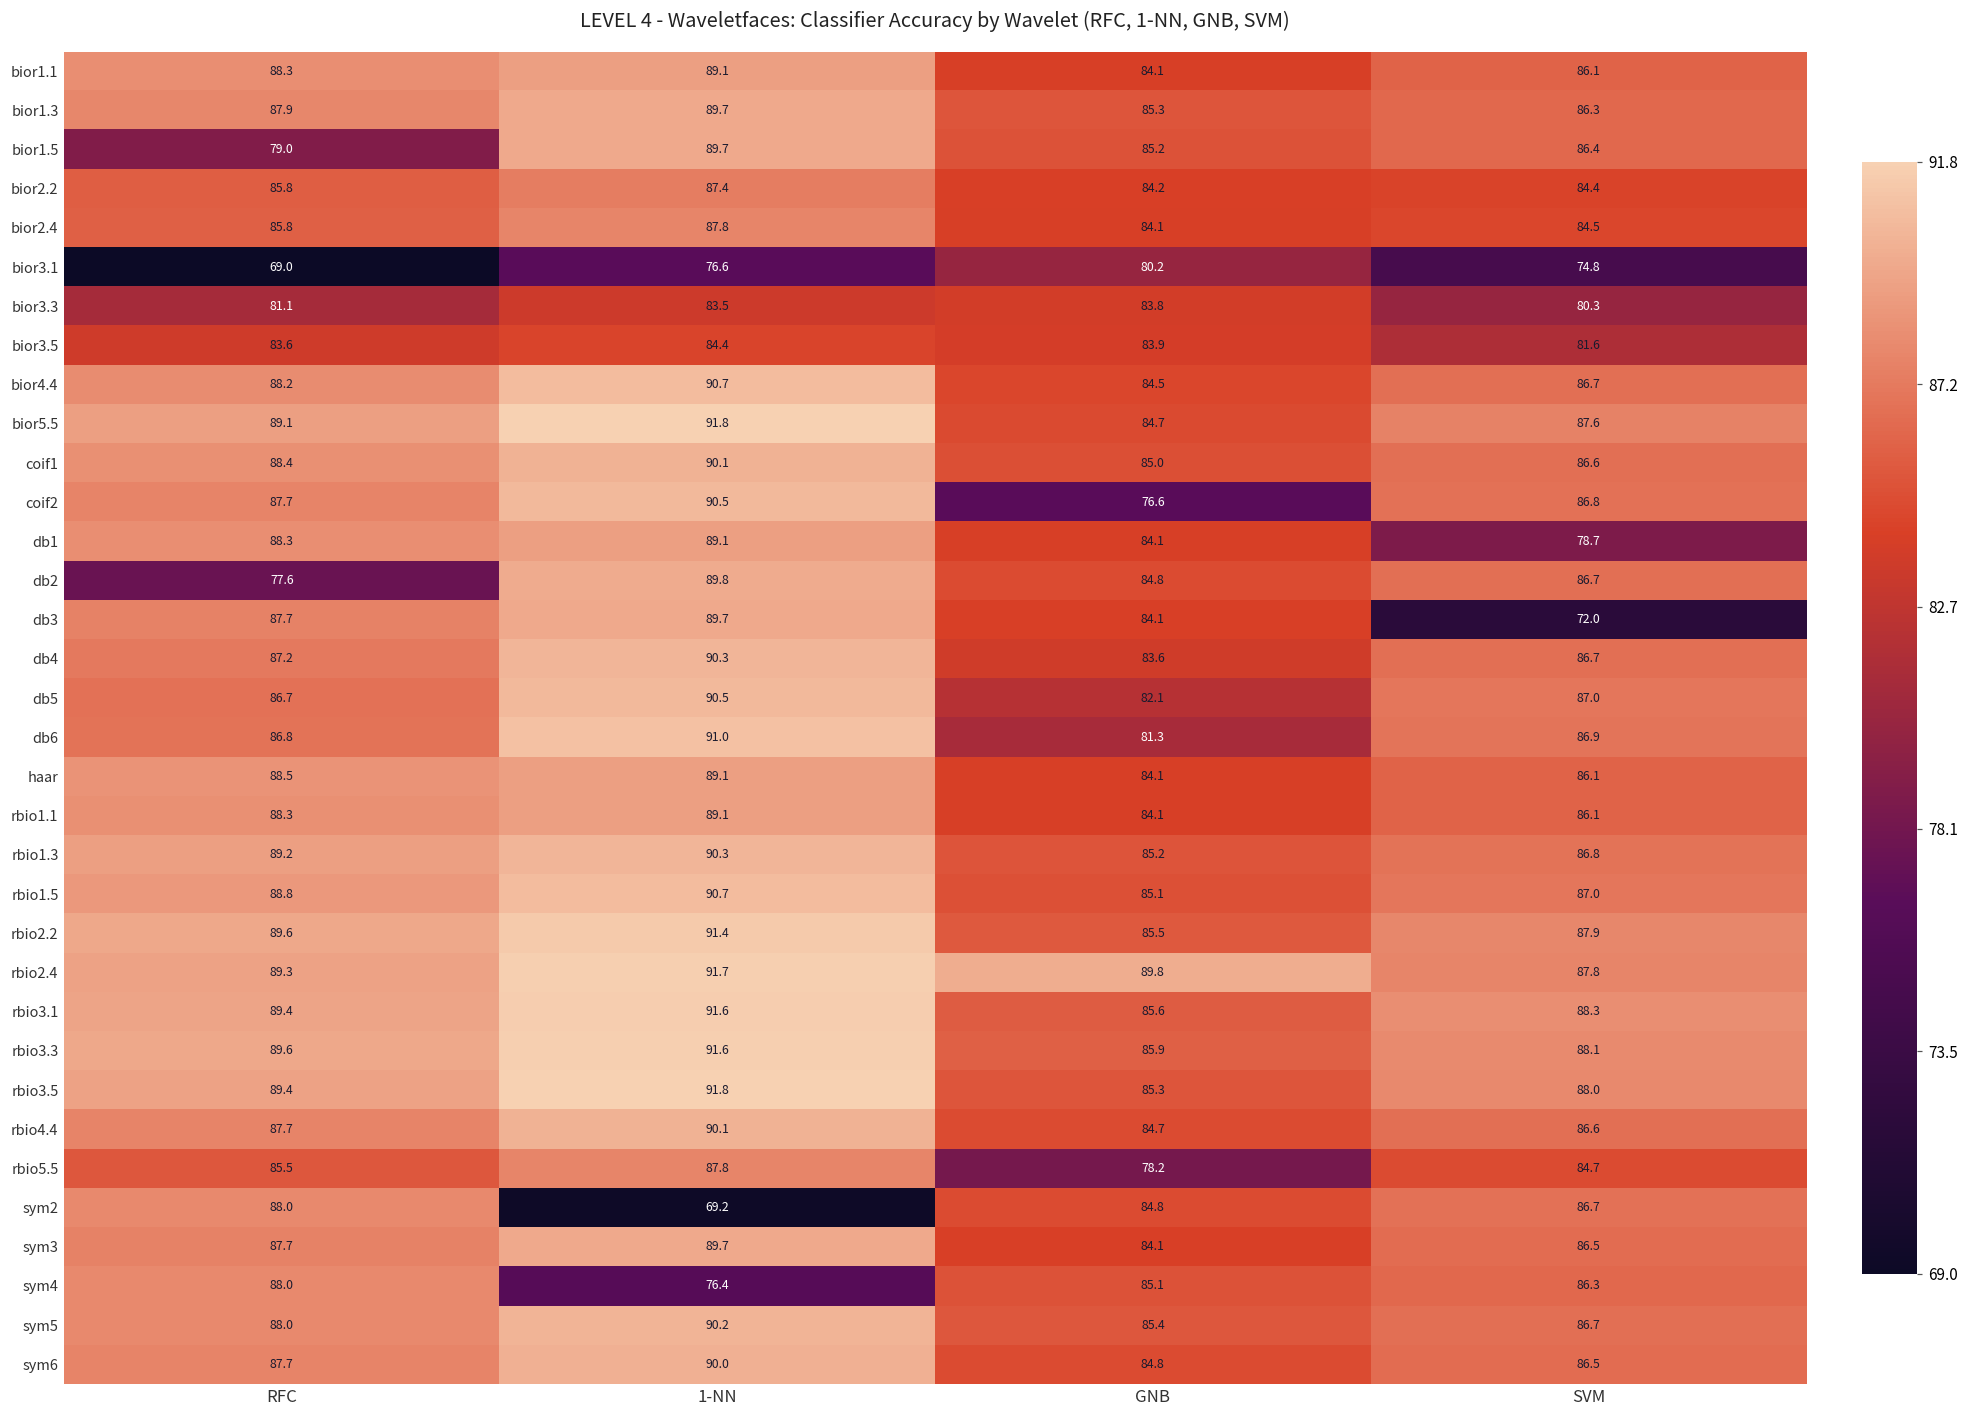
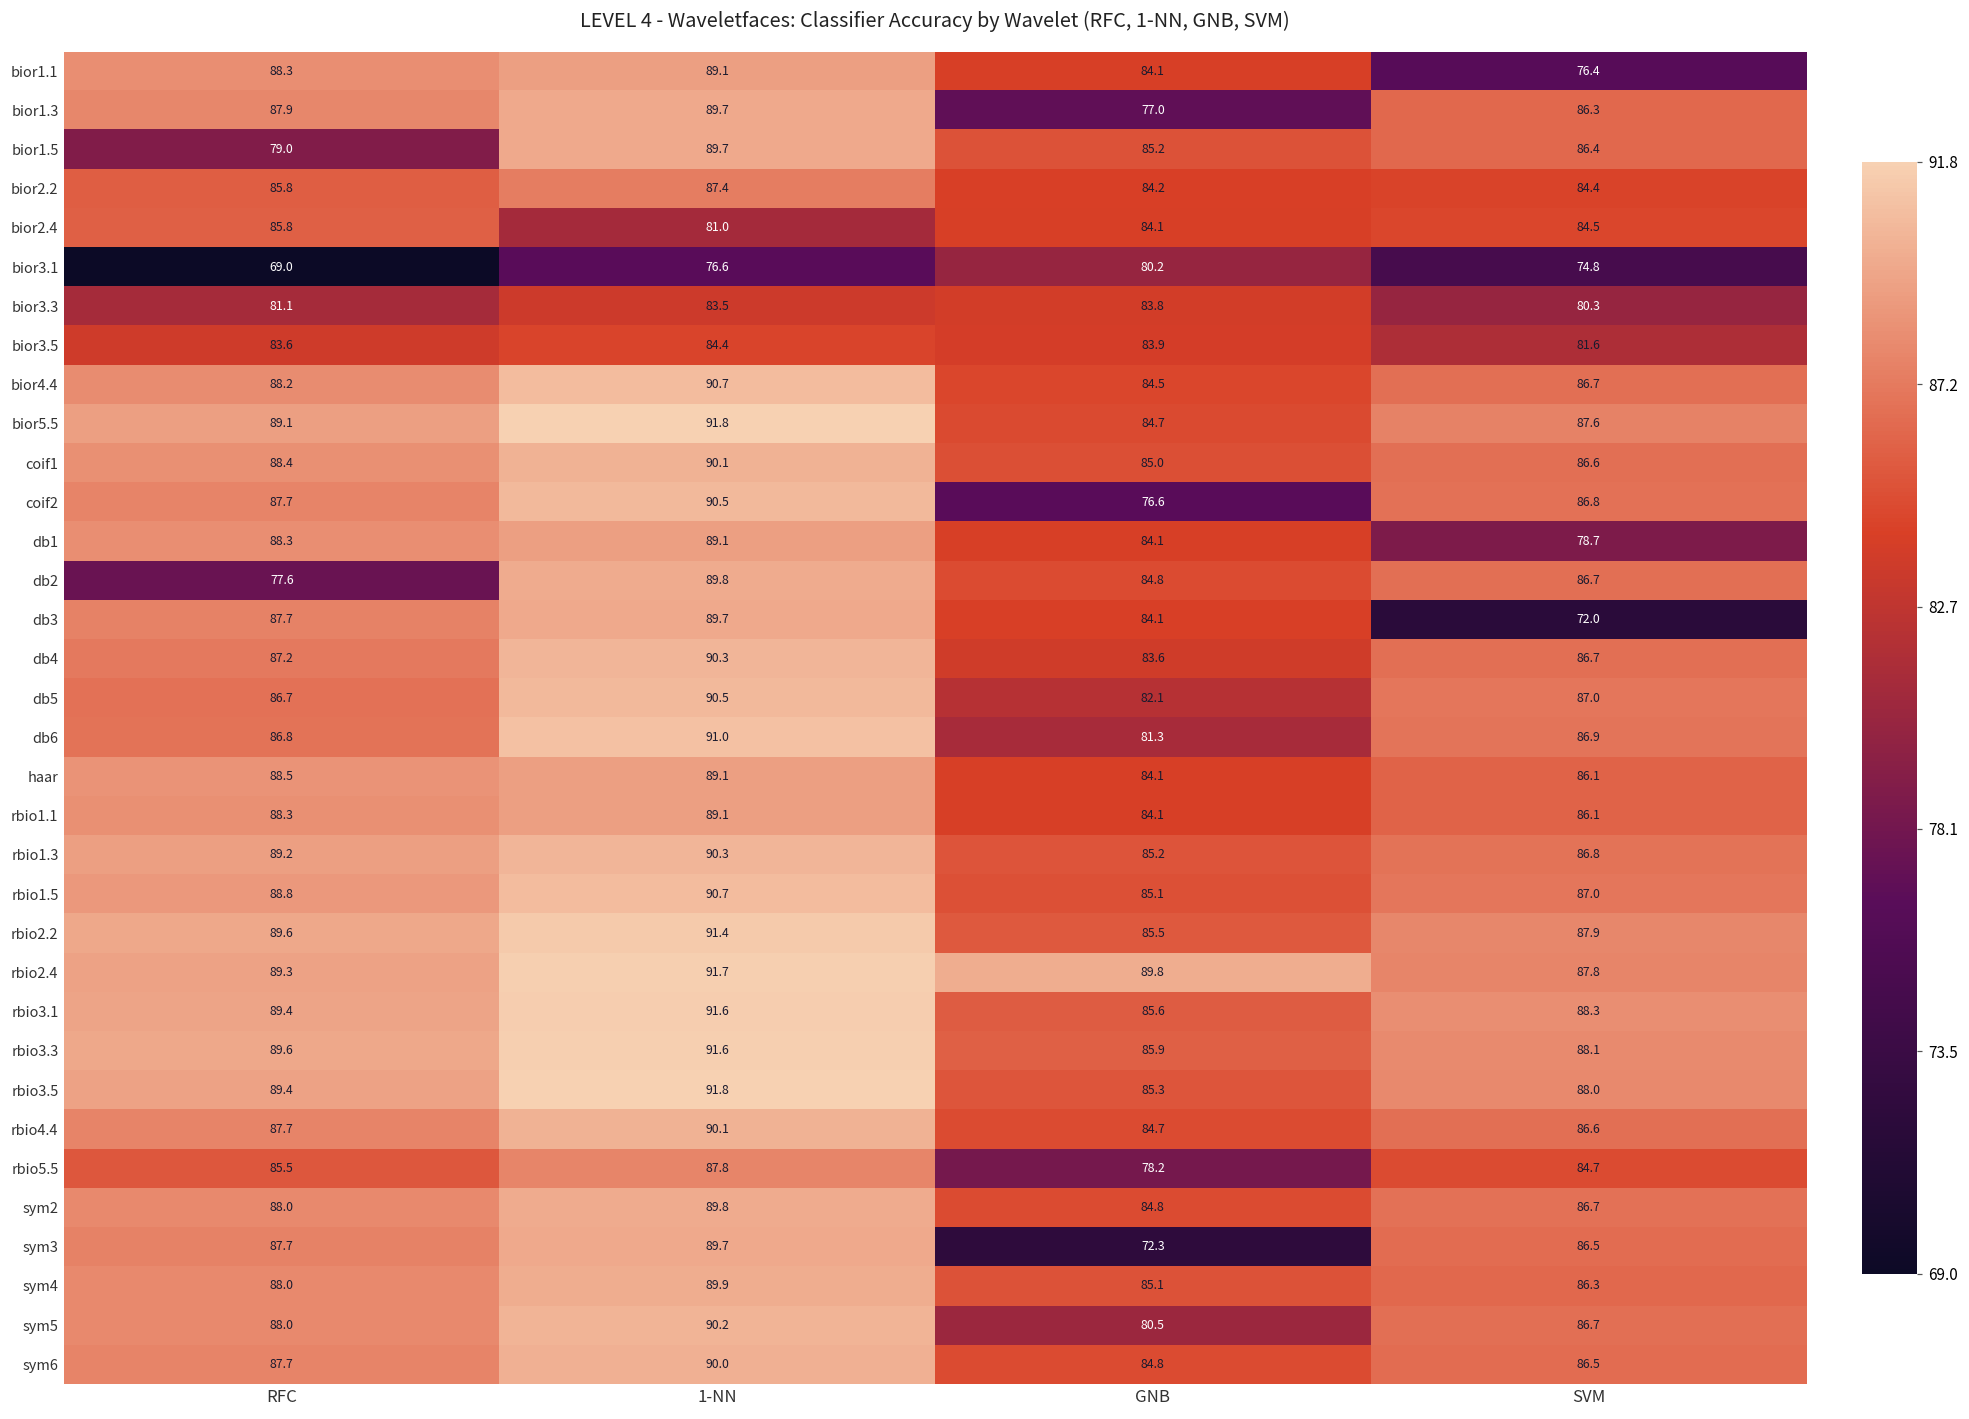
  {
    "bior1.1": {
      "RFC": 88.3,
      "1-NN": 89.1,
      "GNB": 84.1,
-     "SVM": 86.1
+     "SVM": 76.4
    },
    "bior1.3": {
      "RFC": 87.9,
      "1-NN": 89.7,
-     "GNB": 85.3,
+     "GNB": 77.0,
      "SVM": 86.3
    },
    "bior1.5": {
      "RFC": 79.0,
      "1-NN": 89.7,
      "GNB": 85.2,
      "SVM": 86.4
    },
    "bior2.2": {
      "RFC": 85.8,
      "1-NN": 87.4,
      "GNB": 84.2,
      "SVM": 84.4
    },
    "bior2.4": {
      "RFC": 85.8,
-     "1-NN": 87.8,
+     "1-NN": 81.0,
      "GNB": 84.1,
      "SVM": 84.5
    },
    "bior3.1": {
      "RFC": 69.0,
      "1-NN": 76.6,
      "GNB": 80.2,
      "SVM": 74.8
    },
    "bior3.3": {
      "RFC": 81.1,
      "1-NN": 83.5,
      "GNB": 83.8,
      "SVM": 80.3
    },
    "bior3.5": {
      "RFC": 83.6,
      "1-NN": 84.4,
      "GNB": 83.9,
      "SVM": 81.6
    },
    "bior4.4": {
      "RFC": 88.2,
      "1-NN": 90.7,
      "GNB": 84.5,
      "SVM": 86.7
    },
    "bior5.5": {
      "RFC": 89.1,
      "1-NN": 91.8,
      "GNB": 84.7,
      "SVM": 87.6
    },
    "coif1": {
      "RFC": 88.4,
      "1-NN": 90.1,
      "GNB": 85.0,
      "SVM": 86.6
    },
    "coif2": {
      "RFC": 87.7,
      "1-NN": 90.5,
      "GNB": 76.6,
      "SVM": 86.8
    },
    "db1": {
      "RFC": 88.3,
      "1-NN": 89.1,
      "GNB": 84.1,
      "SVM": 78.7
    },
    "db2": {
      "RFC": 77.6,
      "1-NN": 89.8,
      "GNB": 84.8,
      "SVM": 86.7
    },
    "db3": {
      "RFC": 87.7,
      "1-NN": 89.7,
      "GNB": 84.1,
      "SVM": 72.0
    },
    "db4": {
      "RFC": 87.2,
      "1-NN": 90.3,
      "GNB": 83.6,
      "SVM": 86.7
    },
    "db5": {
      "RFC": 86.7,
      "1-NN": 90.5,
      "GNB": 82.1,
      "SVM": 87.0
    },
    "db6": {
      "RFC": 86.8,
      "1-NN": 91.0,
      "GNB": 81.3,
      "SVM": 86.9
    },
    "haar": {
      "RFC": 88.5,
      "1-NN": 89.1,
      "GNB": 84.1,
      "SVM": 86.1
    },
    "rbio1.1": {
      "RFC": 88.3,
      "1-NN": 89.1,
      "GNB": 84.1,
      "SVM": 86.1
    },
    "rbio1.3": {
      "RFC": 89.2,
      "1-NN": 90.3,
      "GNB": 85.2,
      "SVM": 86.8
    },
    "rbio1.5": {
      "RFC": 88.8,
      "1-NN": 90.7,
      "GNB": 85.1,
      "SVM": 87.0
    },
    "rbio2.2": {
      "RFC": 89.6,
      "1-NN": 91.4,
      "GNB": 85.5,
      "SVM": 87.9
    },
    "rbio2.4": {
      "RFC": 89.3,
      "1-NN": 91.7,
      "GNB": 89.8,
      "SVM": 87.8
    },
    "rbio3.1": {
      "RFC": 89.4,
      "1-NN": 91.6,
      "GNB": 85.6,
      "SVM": 88.3
    },
    "rbio3.3": {
      "RFC": 89.6,
      "1-NN": 91.6,
      "GNB": 85.9,
      "SVM": 88.1
    },
    "rbio3.5": {
      "RFC": 89.4,
      "1-NN": 91.8,
      "GNB": 85.3,
      "SVM": 88.0
    },
    "rbio4.4": {
      "RFC": 87.7,
      "1-NN": 90.1,
      "GNB": 84.7,
      "SVM": 86.6
    },
    "rbio5.5": {
      "RFC": 85.5,
      "1-NN": 87.8,
      "GNB": 78.2,
      "SVM": 84.7
    },
    "sym2": {
      "RFC": 88.0,
-     "1-NN": 69.2,
+     "1-NN": 89.8,
      "GNB": 84.8,
      "SVM": 86.7
    },
    "sym3": {
      "RFC": 87.7,
      "1-NN": 89.7,
-     "GNB": 84.1,
+     "GNB": 72.3,
      "SVM": 86.5
    },
    "sym4": {
      "RFC": 88.0,
-     "1-NN": 76.4,
+     "1-NN": 89.9,
      "GNB": 85.1,
      "SVM": 86.3
    },
    "sym5": {
      "RFC": 88.0,
      "1-NN": 90.2,
-     "GNB": 85.4,
+     "GNB": 80.5,
      "SVM": 86.7
    },
    "sym6": {
      "RFC": 87.7,
      "1-NN": 90.0,
      "GNB": 84.8,
      "SVM": 86.5
    }
  }
